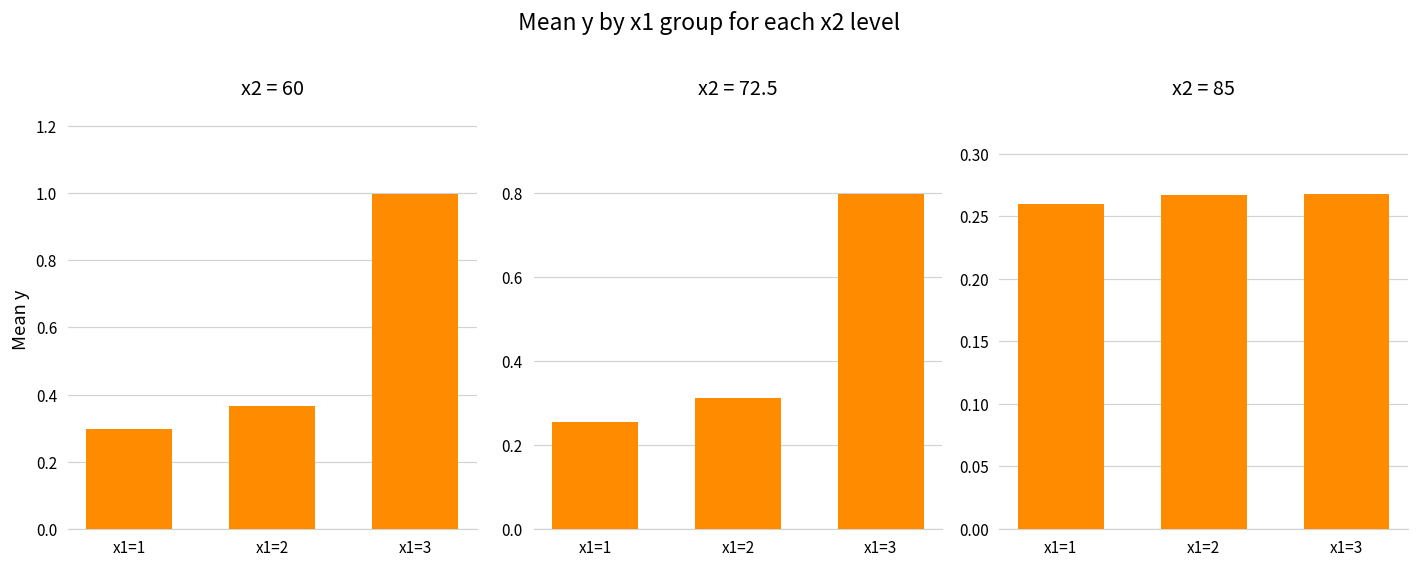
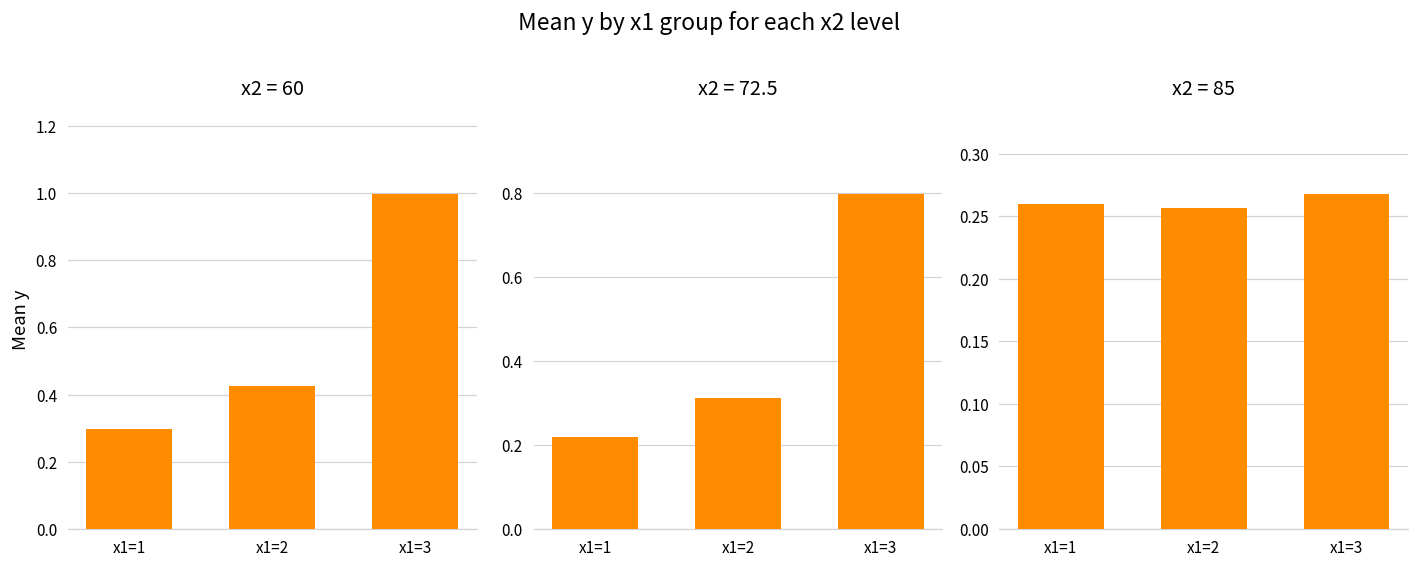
  {
    "x2 = 60": {
      "x1=1": 0.30,
-     "x1=2": 0.37,
+     "x1=2": 0.42,
      "x1=3": 1.00
    },
    "x2 = 72.5": {
-     "x1=1": 0.25,
+     "x1=1": 0.22,
      "x1=2": 0.31,
      "x1=3": 0.80
    },
    "x2 = 85": {
      "x1=1": 0.260,
-     "x1=2": 0.267,
+     "x1=2": 0.257,
      "x1=3": 0.268
    }
  }
